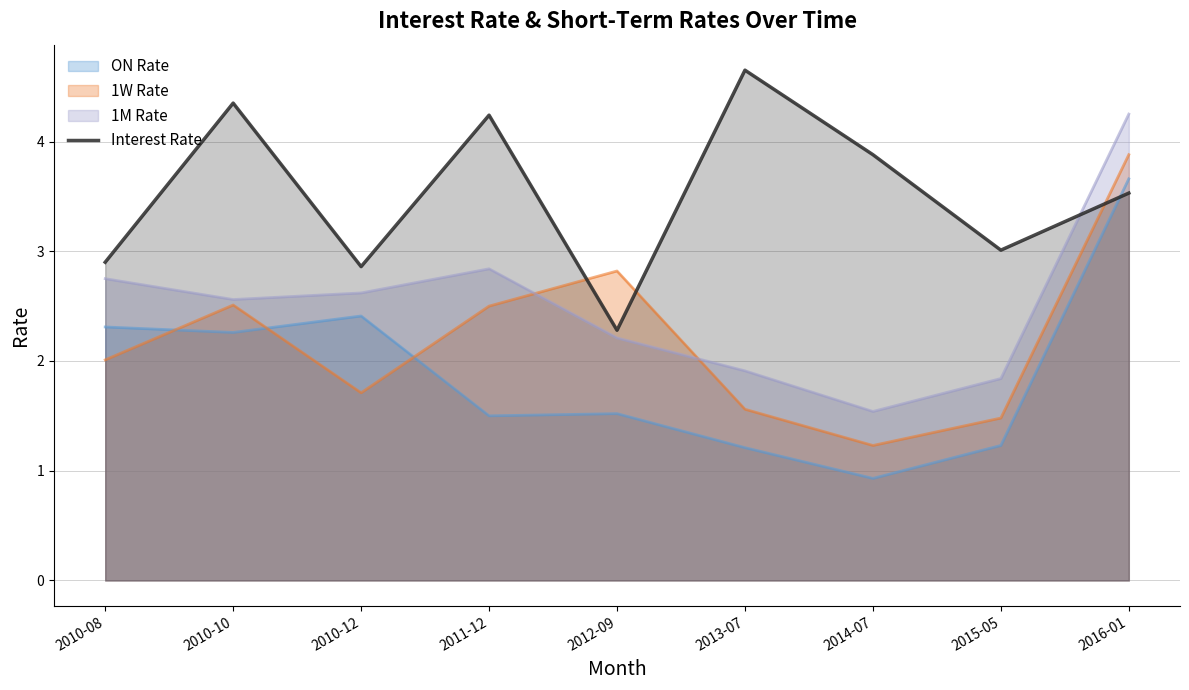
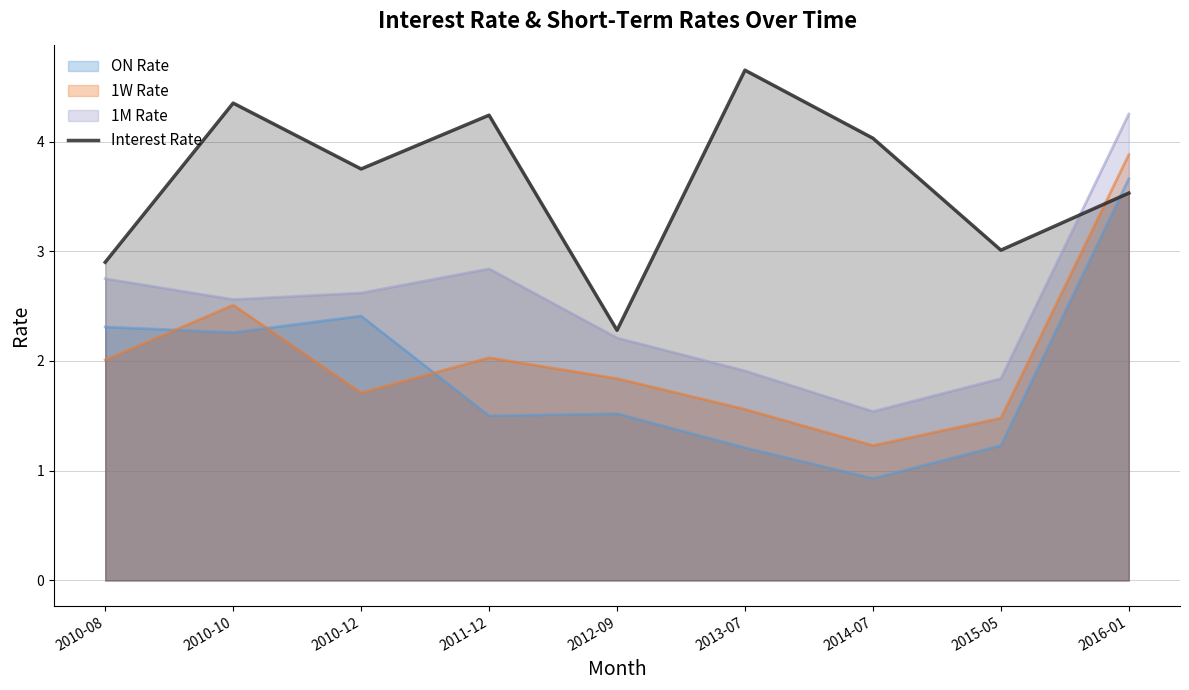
  {
    "1W Rate": {
      "2010-08": 2.01,
      "2010-10": 2.51,
      "2010-12": 1.71,
-     "2011-12": 2.50,
-     "2012-09": 2.82,
+     "2011-12": 2.03,
+     "2012-09": 1.84,
      "2013-07": 1.56,
      "2014-07": 1.23,
      "2015-05": 1.48,
      "2016-01": 3.88
    },
    "Interest Rate": {
      "2010-08": 2.90,
      "2010-10": 4.35,
-     "2010-12": 2.86,
+     "2010-12": 3.75,
      "2011-12": 4.24,
      "2012-09": 2.28,
      "2013-07": 4.65,
-     "2014-07": 3.88,
+     "2014-07": 4.03,
      "2015-05": 3.01,
      "2016-01": 3.53
    }
  }
